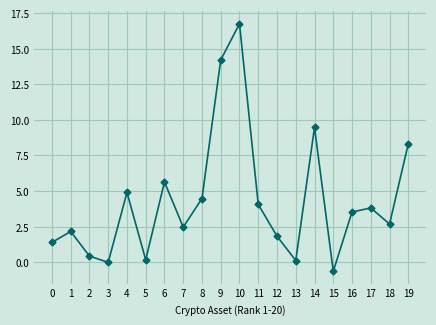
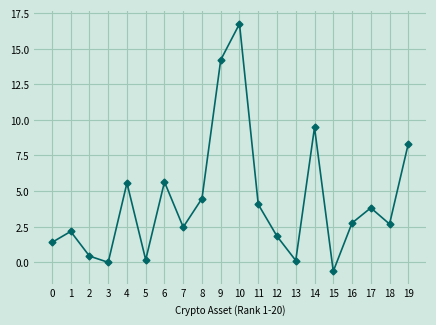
  {
    "0": 1.4,
    "1": 2.2,
    "2": 0.4,
    "3": 0.0,
-   "4": 4.9,
+   "4": 5.6,
    "5": 0.2,
    "6": 5.6,
    "7": 2.5,
    "8": 4.5,
    "9": 14.2,
    "10": 16.7,
    "11": 4.1,
    "12": 1.8,
    "13": 0.1,
    "14": 9.5,
    "15": -0.6,
-   "16": 3.5,
+   "16": 2.7,
    "17": 3.8,
    "18": 2.7,
    "19": 8.3
  }
